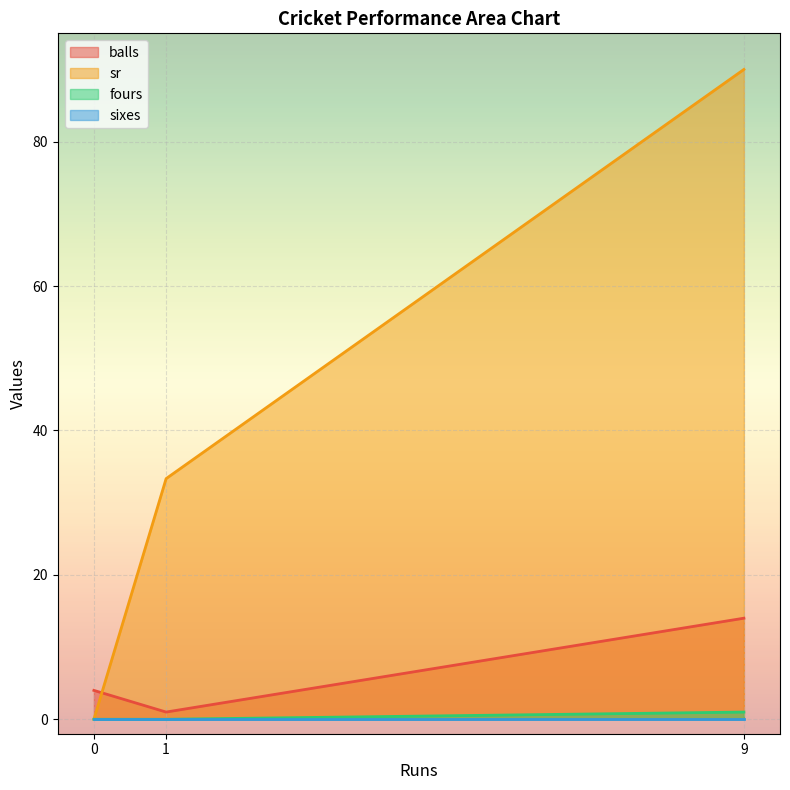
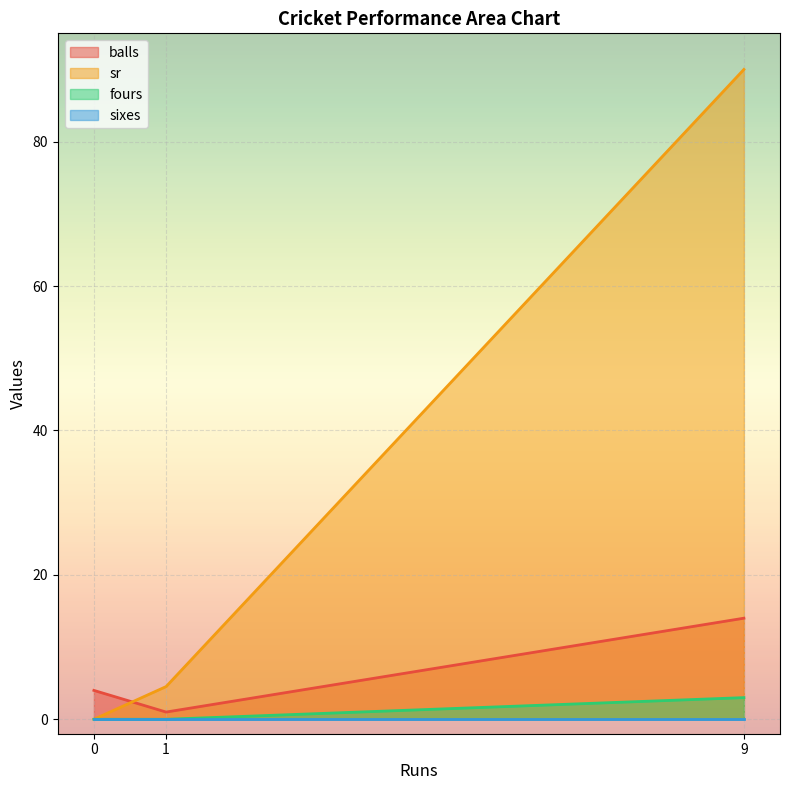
  {
    "balls": {
      "0": 4,
      "1": 1,
      "9": 14
    },
    "sr": {
-     "1": 33,
+     "1": 5,
      "9": 90
    },
    "fours": {
-     "9": 1
+     "9": 3
    },
    "sixes": {
      "9": 0
    }
  }
